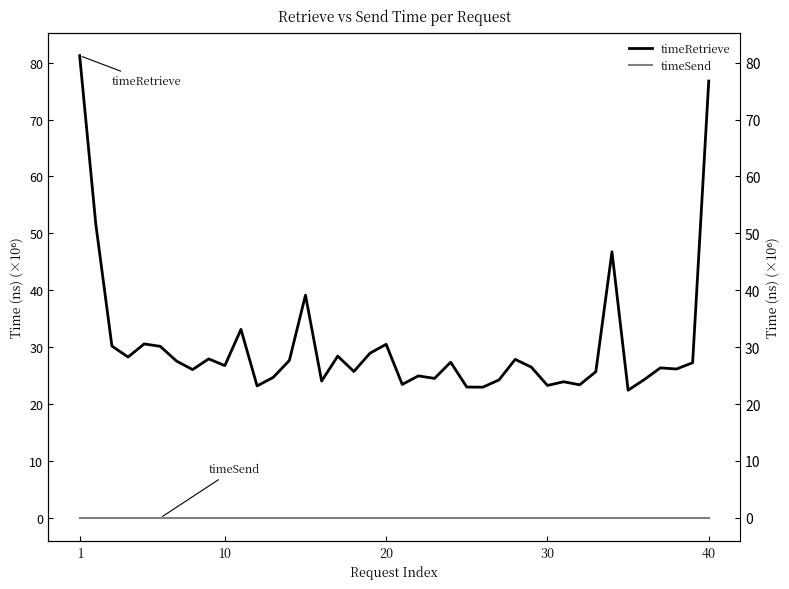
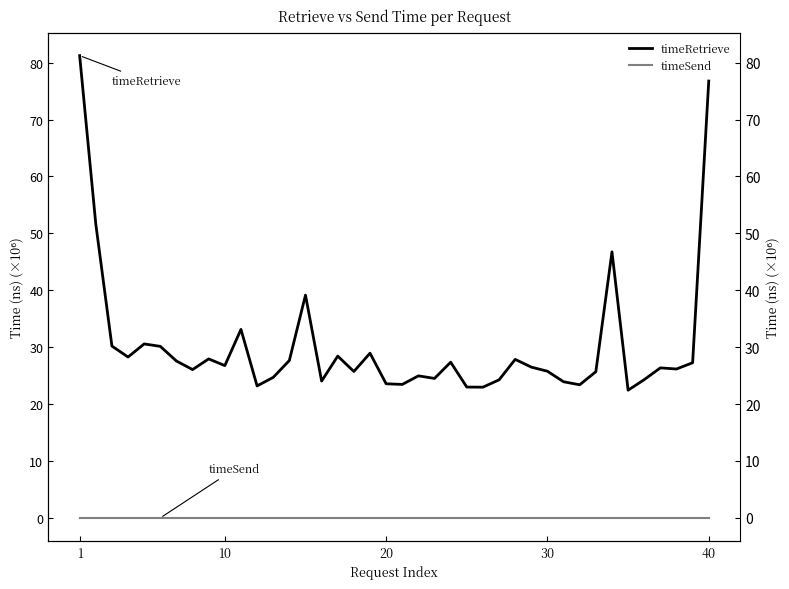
  {
    "timeRetrieve": {
      "1": 81,
      "10": 27,
-     "20": 31,
-     "30": 23,
+     "20": 24,
+     "30": 26,
      "40": 77
    },
    "timeSend": {
      "1": 0,
      "10": 0,
      "20": 0,
      "30": 0,
      "40": 0
    }
  }
